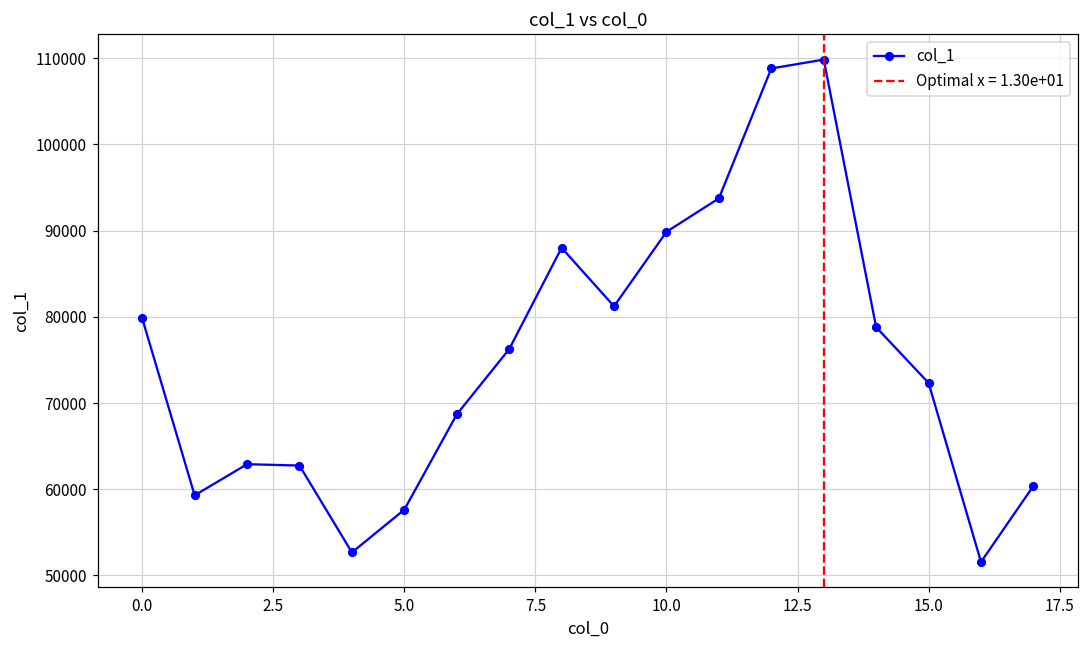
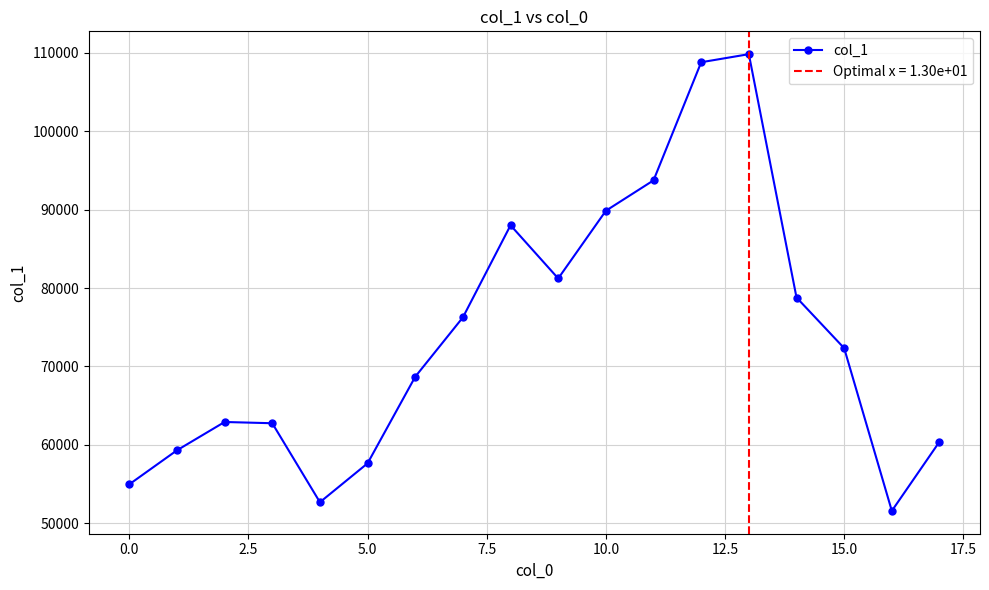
  {
-   "0.0": 80000,
+   "0.0": 55000,
    "5.0": 58000,
    "10.0": 90000,
    "15.0": 72000
  }
